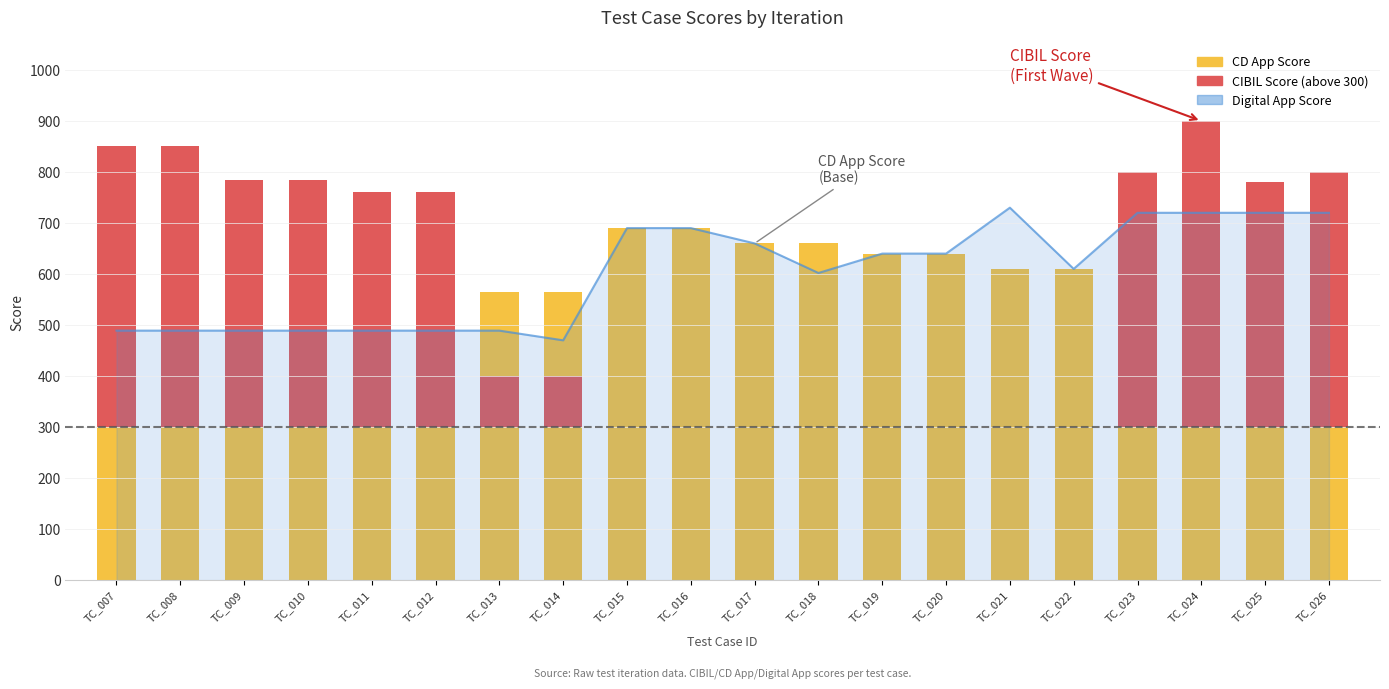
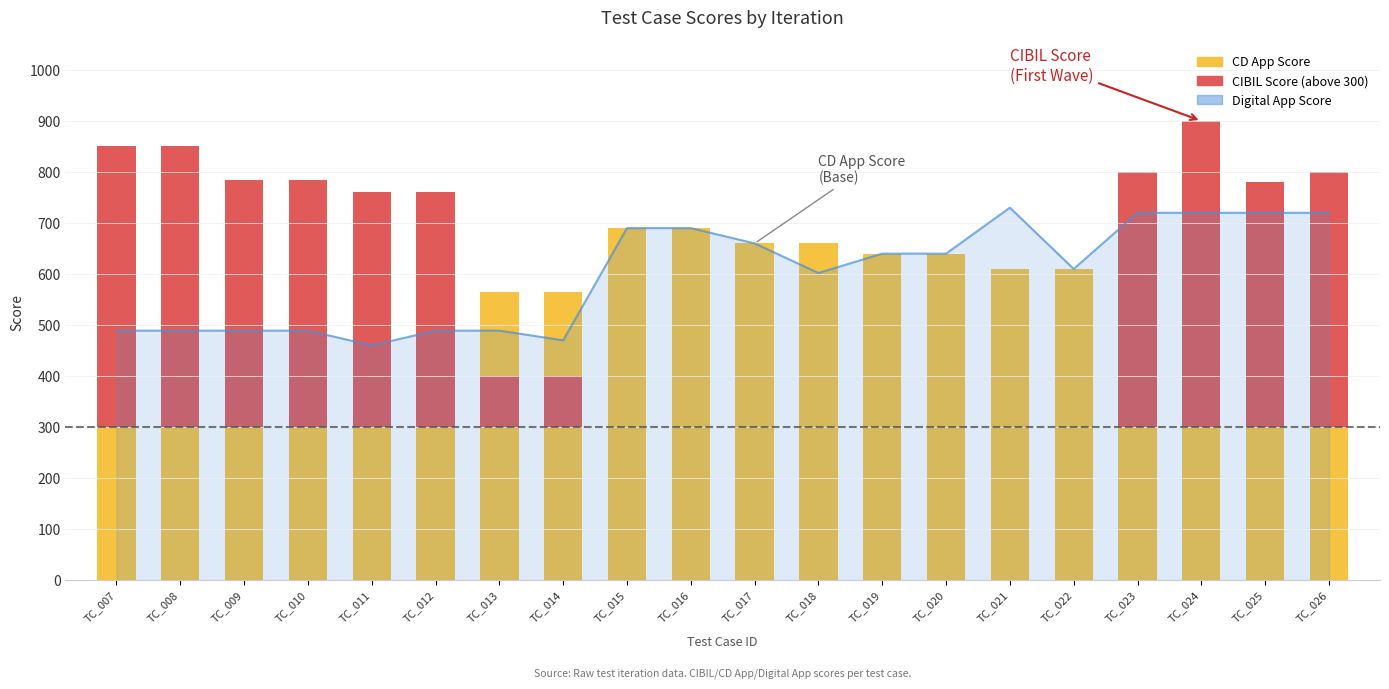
  {
    "Digital App Score": {
      "TC_007": 490,
      "TC_008": 490,
      "TC_009": 490,
      "TC_010": 490,
-     "TC_011": 490,
+     "TC_011": 460,
      "TC_012": 490,
      "TC_013": 490,
      "TC_014": 470,
      "TC_015": 690,
      "TC_016": 690,
      "TC_017": 660,
      "TC_018": 600,
      "TC_019": 640,
      "TC_020": 640,
      "TC_021": 730,
      "TC_022": 610,
      "TC_023": 720,
      "TC_024": 720,
      "TC_025": 720,
      "TC_026": 720
    },
    "CD App Score": {
      "TC_013": 570,
      "TC_014": 570,
      "TC_015": 690,
      "TC_016": 690,
      "TC_017": 660,
      "TC_018": 660,
      "TC_019": 640,
      "TC_020": 640,
      "TC_021": 610,
      "TC_022": 610
    }
  }
